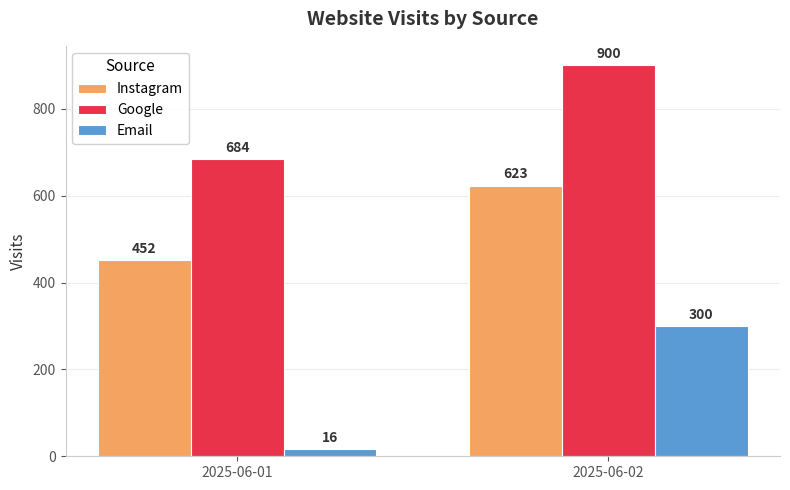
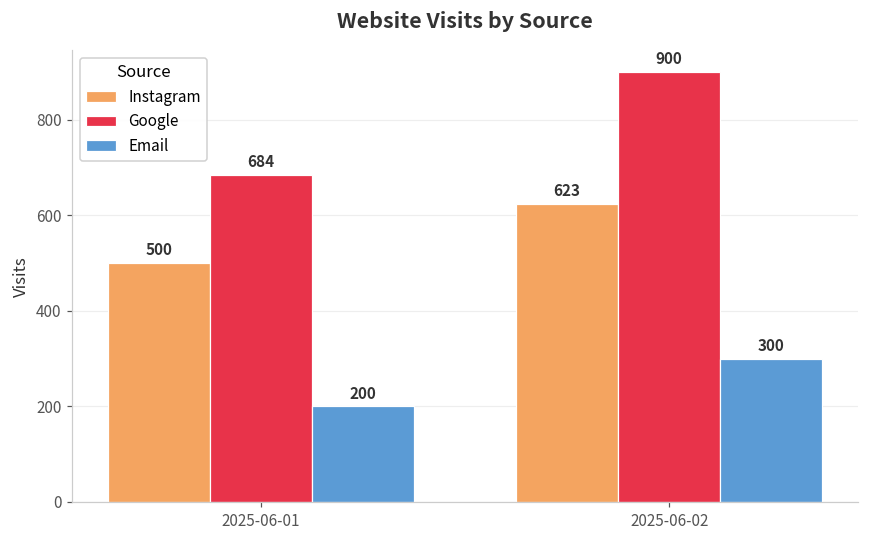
  {
    "Instagram": {
-     "2025-06-01": 452,
+     "2025-06-01": 500,
      "2025-06-02": 623
    },
    "Google": {
      "2025-06-01": 684,
      "2025-06-02": 900
    },
    "Email": {
-     "2025-06-01": 16,
+     "2025-06-01": 200,
      "2025-06-02": 300
    }
  }
